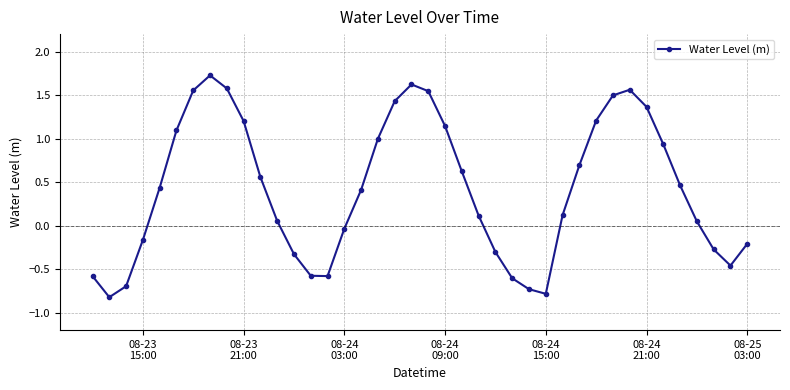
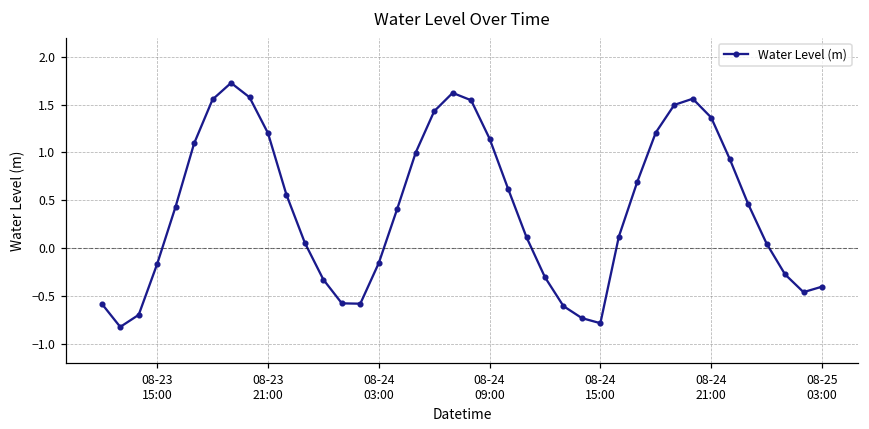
  {
    "08-23 15:00": -0.2,
    "08-23 21:00": 1.2,
-   "08-24 03:00": 0.0,
+   "08-24 03:00": -0.2,
    "08-24 09:00": 1.1,
    "08-24 15:00": -0.8,
    "08-24 21:00": 1.4,
-   "08-25 03:00": -0.2
+   "08-25 03:00": -0.4
  }
